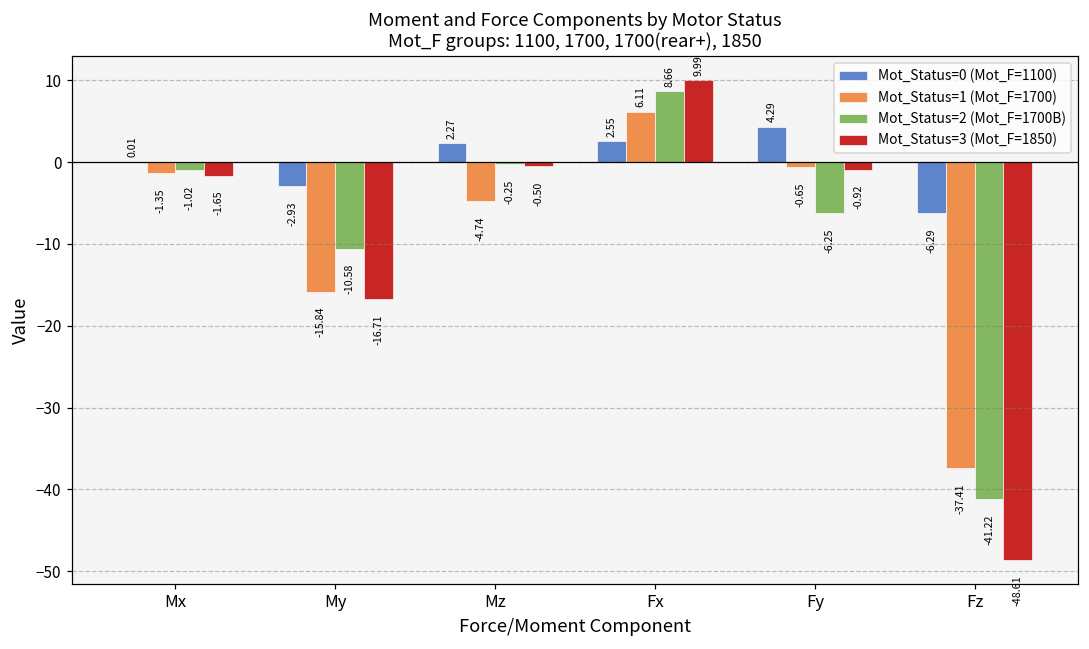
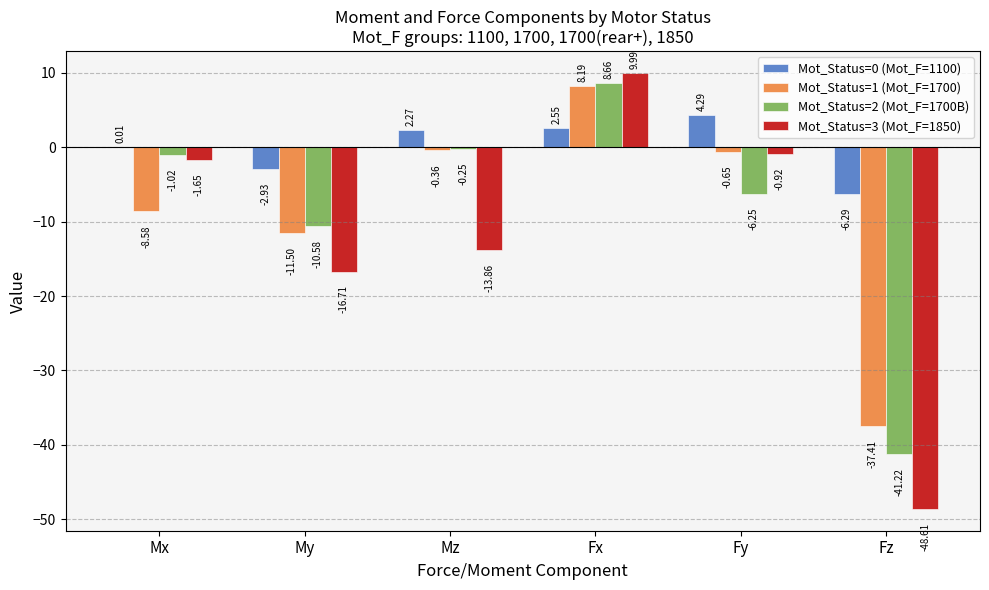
  {
    "Mot_Status=0 (Mot_F=1100)": {
      "Mx": 0.01,
      "My": -2.93,
      "Mz": 2.27,
      "Fx": 2.55,
      "Fy": 4.29,
      "Fz": -6.29
    },
    "Mot_Status=1 (Mot_F=1700)": {
-     "Mx": -1.35,
-     "My": -15.84,
-     "Mz": -4.74,
-     "Fx": 6.11,
+     "Mx": -8.58,
+     "My": -11.50,
+     "Mz": -0.36,
+     "Fx": 8.19,
      "Fy": -0.65,
      "Fz": -37.41
    },
    "Mot_Status=2 (Mot_F=1700B)": {
      "Mx": -1.02,
      "My": -10.58,
      "Mz": -0.25,
      "Fx": 8.66,
      "Fy": -6.25,
      "Fz": -41.22
    },
    "Mot_Status=3 (Mot_F=1850)": {
      "Mx": -1.65,
      "My": -16.71,
-     "Mz": -0.50,
+     "Mz": -13.86,
      "Fx": 9.99,
      "Fy": -0.92,
      "Fz": -48.61
    }
  }
